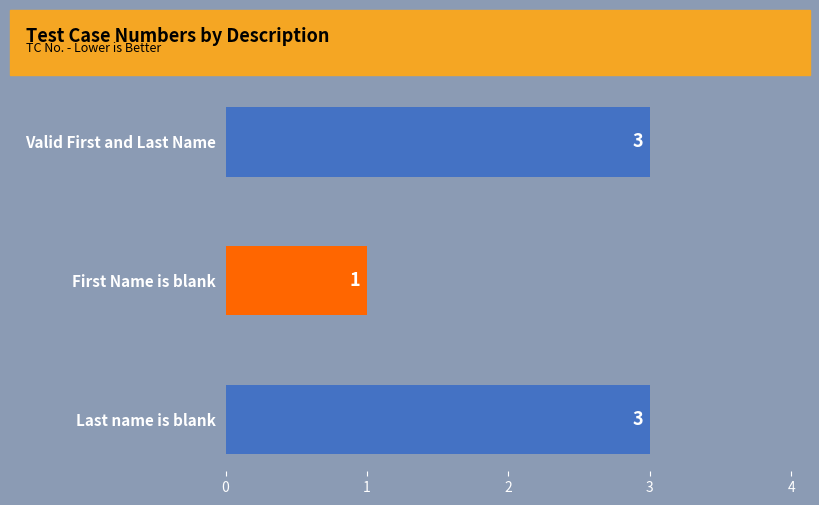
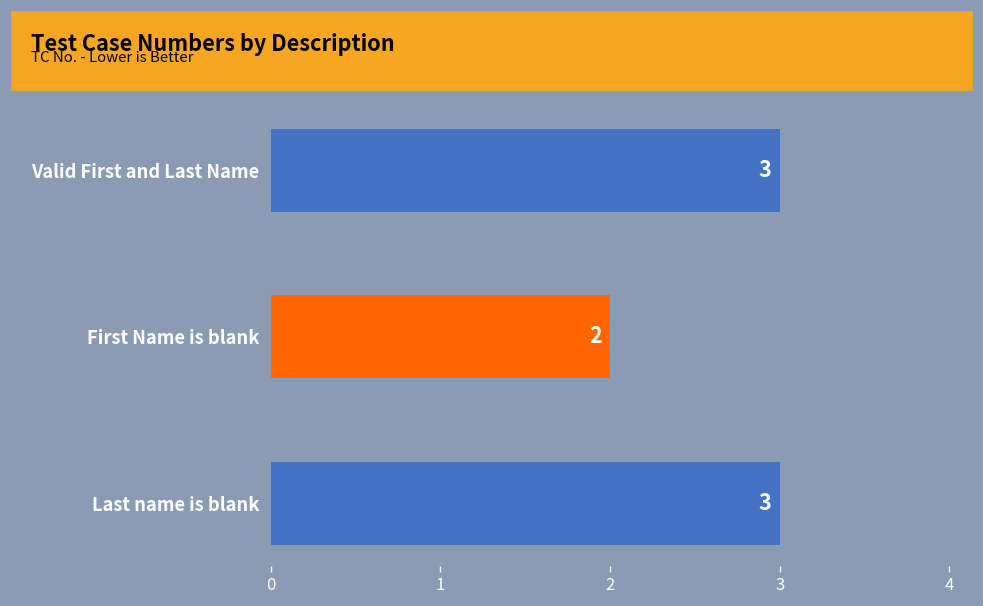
  {
    "Valid First and Last Name": 3,
-   "First Name is blank": 1,
+   "First Name is blank": 2,
    "Last name is blank": 3
  }
